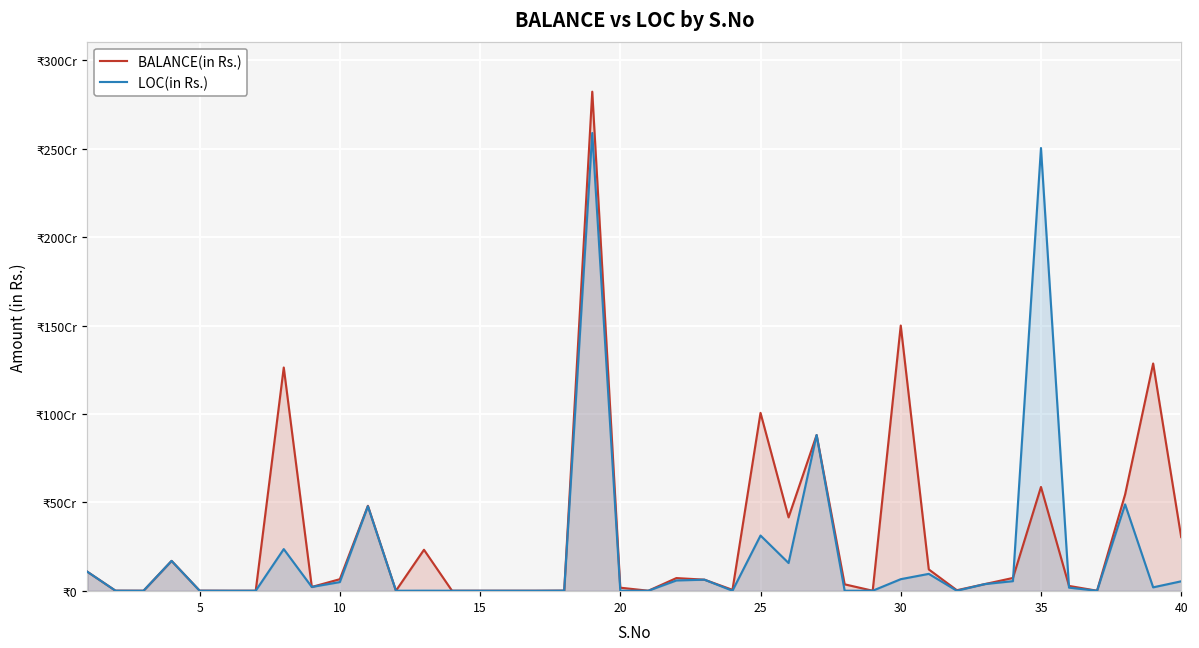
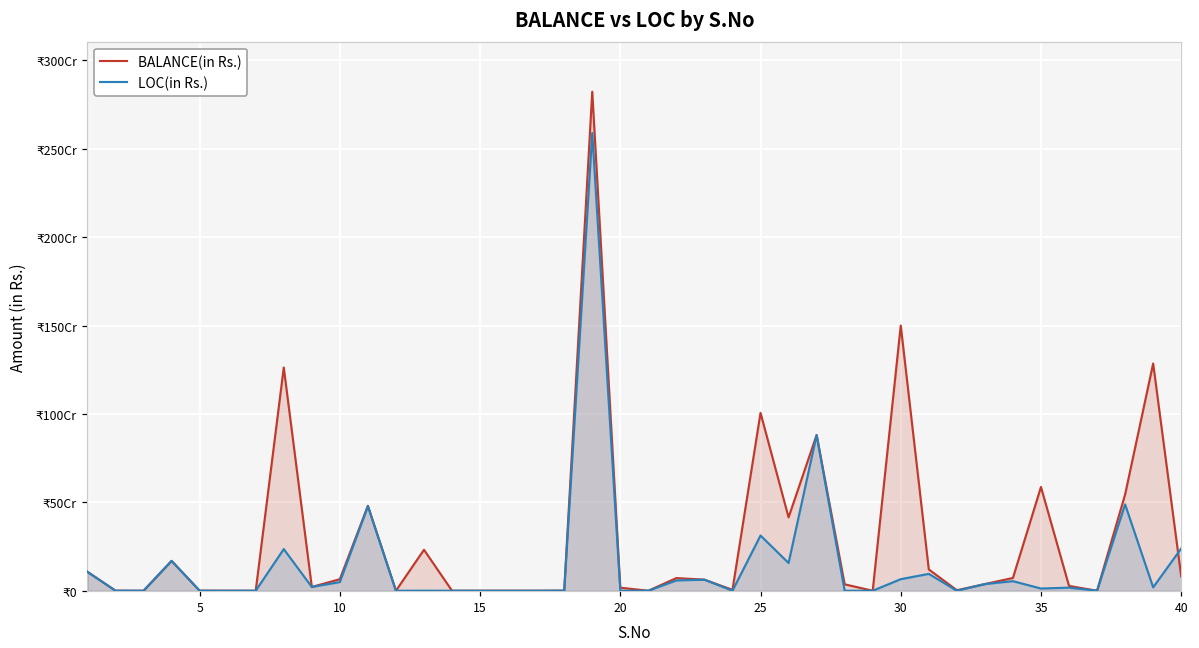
  {
    "BALANCE(in Rs.)": {
      "10": "₹7Cr",
      "20": "₹2Cr",
      "25": "₹101Cr",
      "30": "₹150Cr",
      "35": "₹59Cr",
-     "40": "₹30Cr"
+     "40": "₹8Cr"
    },
    "LOC(in Rs.)": {
      "10": "₹5Cr",
      "20": "₹0Cr",
      "25": "₹31Cr",
      "30": "₹7Cr",
-     "35": "₹250Cr",
-     "40": "₹5Cr"
+     "35": "₹1Cr",
+     "40": "₹24Cr"
    }
  }
